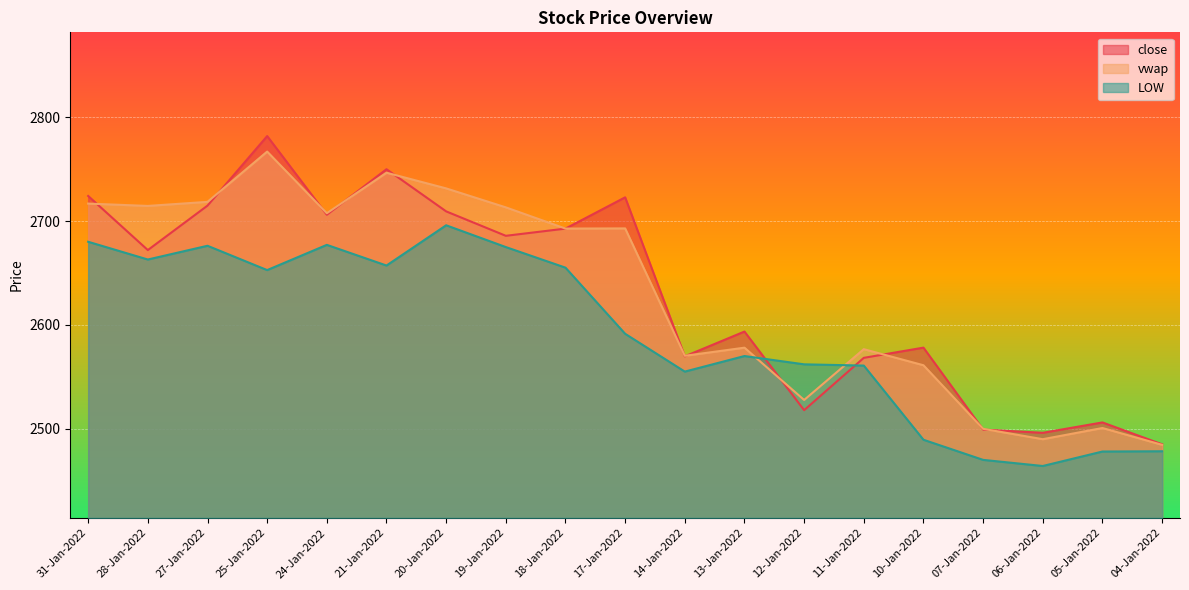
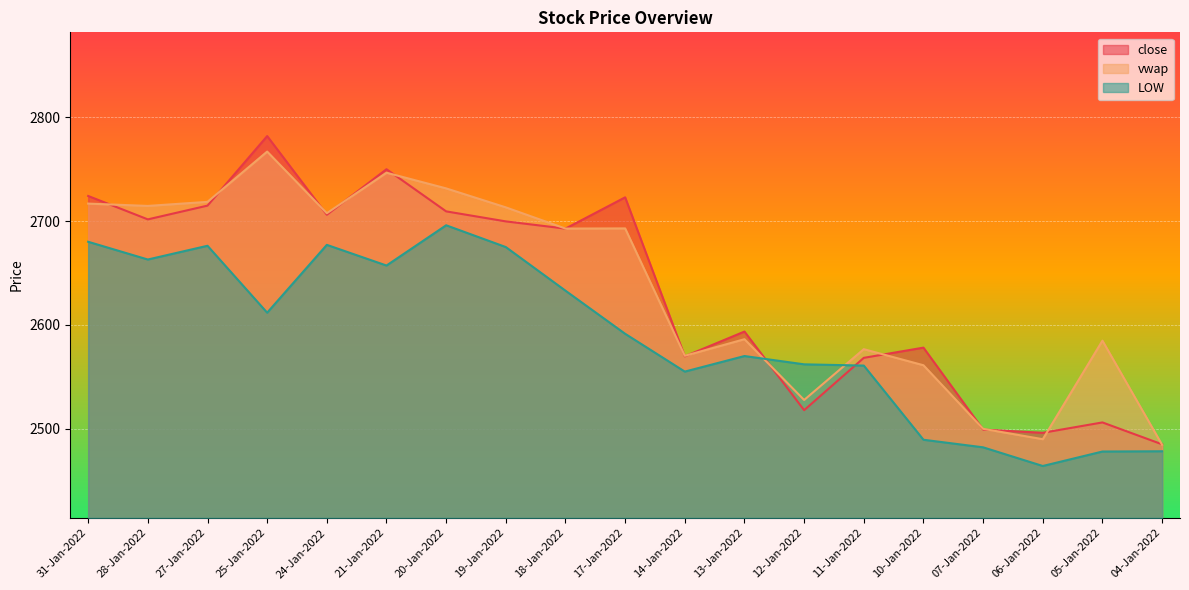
  {
    "close": {
      "31-Jan-2022": 2724,
-     "28-Jan-2022": 2672,
+     "28-Jan-2022": 2702,
      "27-Jan-2022": 2715,
      "25-Jan-2022": 2782,
      "21-Jan-2022": 2750,
      "20-Jan-2022": 2709,
-     "19-Jan-2022": 2686,
+     "19-Jan-2022": 2700,
      "17-Jan-2022": 2723,
      "13-Jan-2022": 2594,
      "12-Jan-2022": 2518,
      "11-Jan-2022": 2568,
      "10-Jan-2022": 2578,
      "06-Jan-2022": 2496,
      "05-Jan-2022": 2506
    },
    "vwap": {
      "31-Jan-2022": 2717,
      "28-Jan-2022": 2715,
      "27-Jan-2022": 2719,
      "25-Jan-2022": 2767,
      "21-Jan-2022": 2747,
      "20-Jan-2022": 2732,
      "19-Jan-2022": 2713,
      "17-Jan-2022": 2693,
-     "13-Jan-2022": 2578,
+     "13-Jan-2022": 2586,
      "12-Jan-2022": 2528,
      "11-Jan-2022": 2577,
      "10-Jan-2022": 2561,
      "06-Jan-2022": 2490,
-     "05-Jan-2022": 2501
+     "05-Jan-2022": 2585
    },
    "LOW": {
      "31-Jan-2022": 2680,
      "28-Jan-2022": 2663,
      "27-Jan-2022": 2676,
-     "25-Jan-2022": 2653,
+     "25-Jan-2022": 2612,
      "24-Jan-2022": 2677,
      "21-Jan-2022": 2657,
      "20-Jan-2022": 2696,
      "19-Jan-2022": 2675,
-     "18-Jan-2022": 2655,
+     "18-Jan-2022": 2633,
      "17-Jan-2022": 2591,
      "14-Jan-2022": 2555,
      "13-Jan-2022": 2570,
      "12-Jan-2022": 2562,
      "11-Jan-2022": 2561,
      "10-Jan-2022": 2489,
-     "07-Jan-2022": 2470,
+     "07-Jan-2022": 2482,
      "06-Jan-2022": 2464,
      "05-Jan-2022": 2478,
      "04-Jan-2022": 2478
    }
  }
